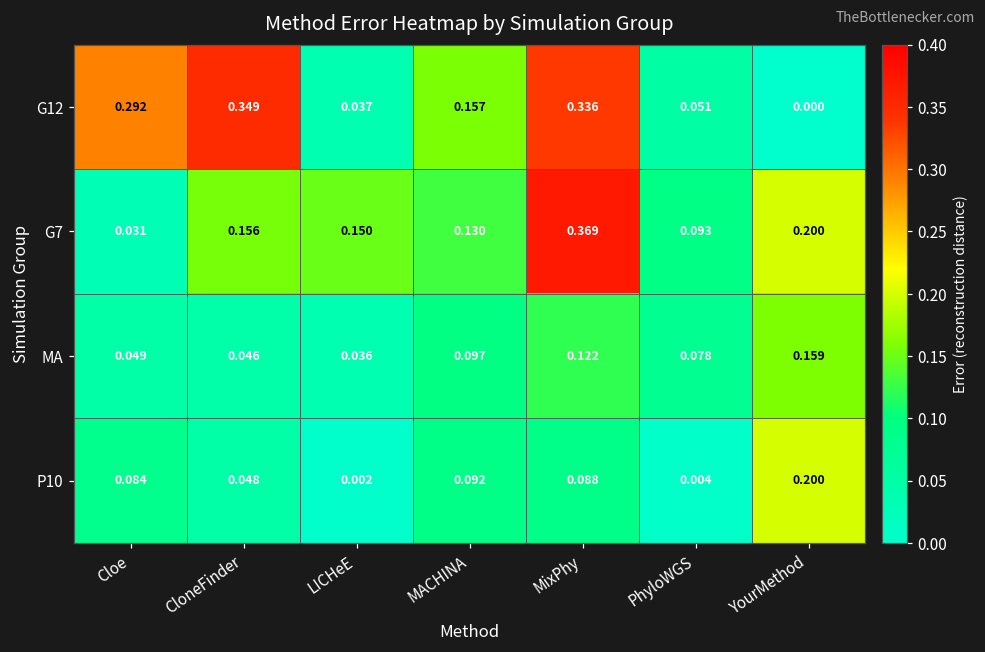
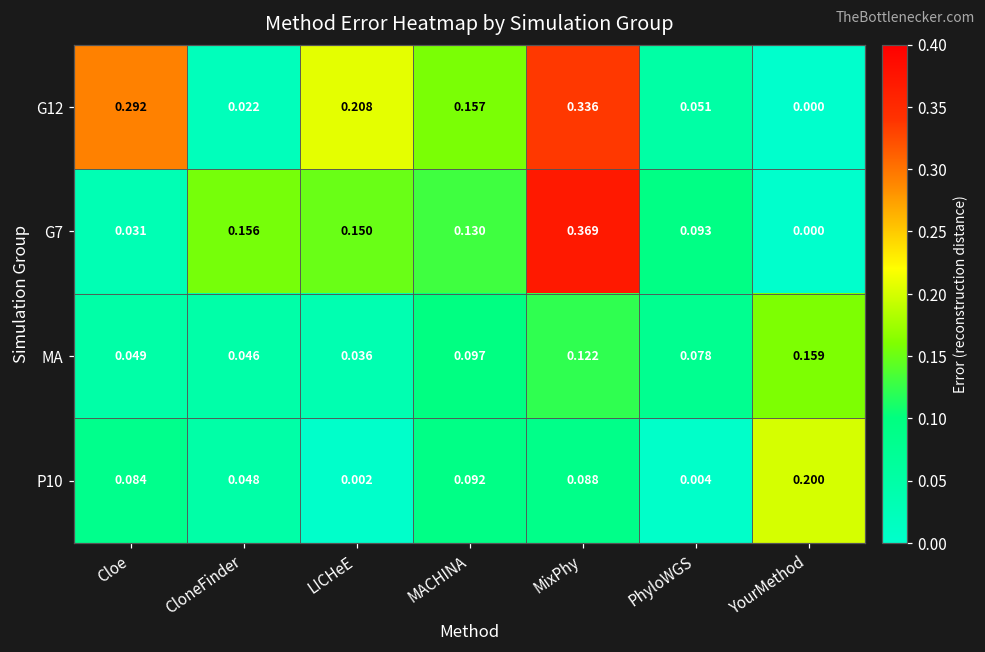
  {
    "G12": {
      "Cloe": 0.292,
-     "CloneFinder": 0.349,
-     "LICHeE": 0.037,
+     "CloneFinder": 0.022,
+     "LICHeE": 0.208,
      "MACHINA": 0.157,
      "MixPhy": 0.336,
      "PhyloWGS": 0.051,
      "YourMethod": 0.000
    },
    "G7": {
      "Cloe": 0.031,
      "CloneFinder": 0.156,
      "LICHeE": 0.150,
      "MACHINA": 0.130,
      "MixPhy": 0.369,
      "PhyloWGS": 0.093,
-     "YourMethod": 0.200
+     "YourMethod": 0.000
    },
    "MA": {
      "Cloe": 0.049,
      "CloneFinder": 0.046,
      "LICHeE": 0.036,
      "MACHINA": 0.097,
      "MixPhy": 0.122,
      "PhyloWGS": 0.078,
      "YourMethod": 0.159
    },
    "P10": {
      "Cloe": 0.084,
      "CloneFinder": 0.048,
      "LICHeE": 0.002,
      "MACHINA": 0.092,
      "MixPhy": 0.088,
      "PhyloWGS": 0.004,
      "YourMethod": 0.200
    }
  }
